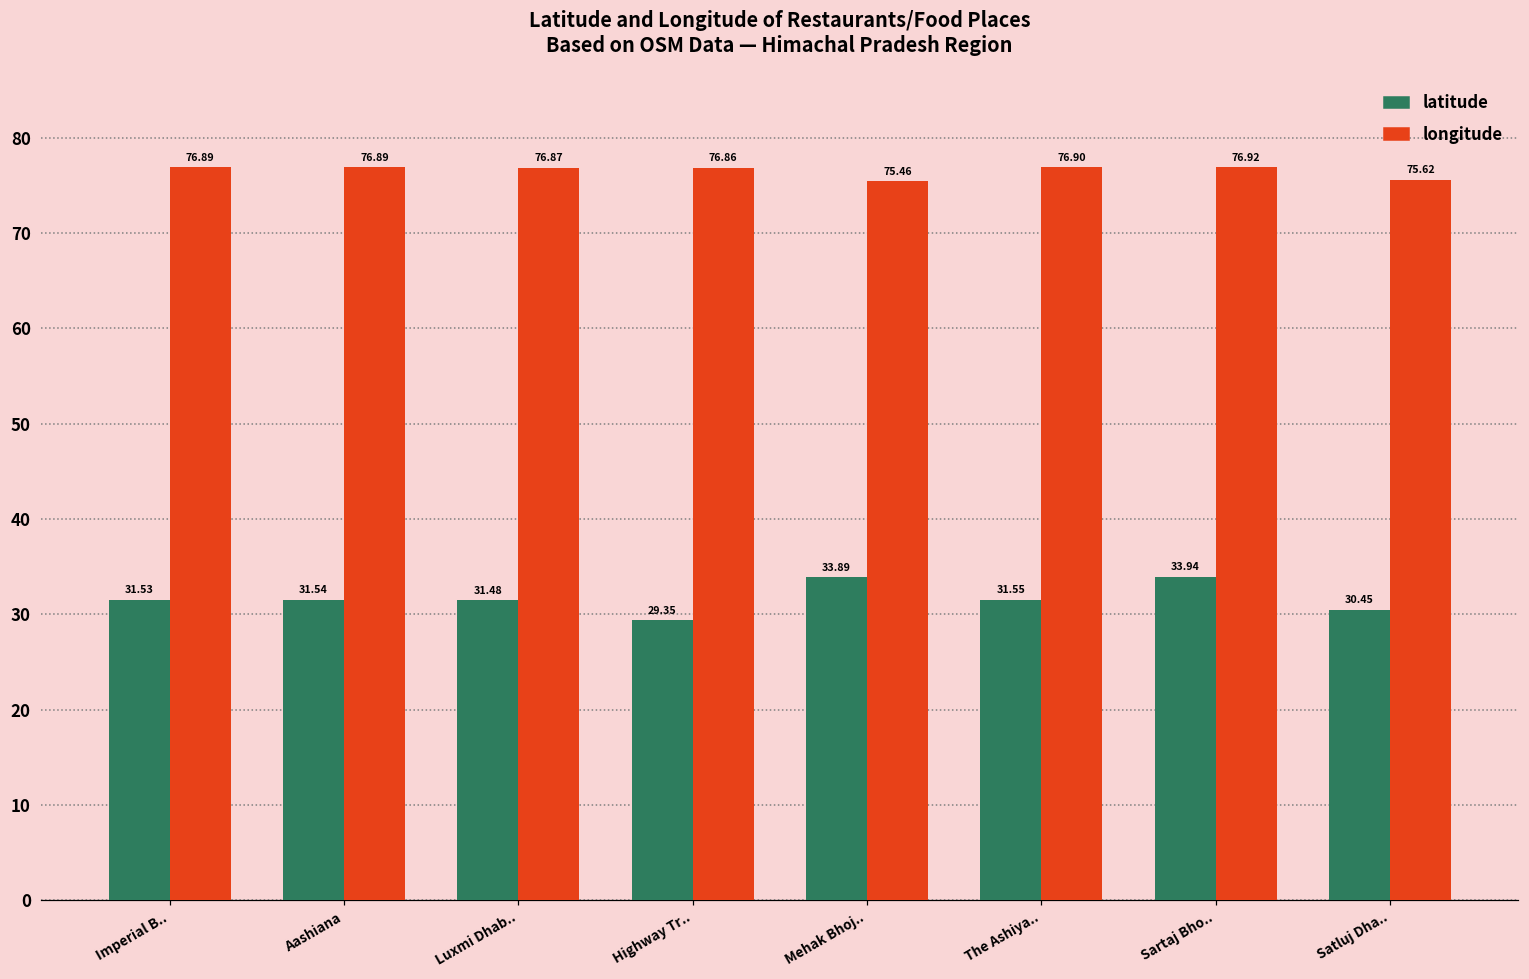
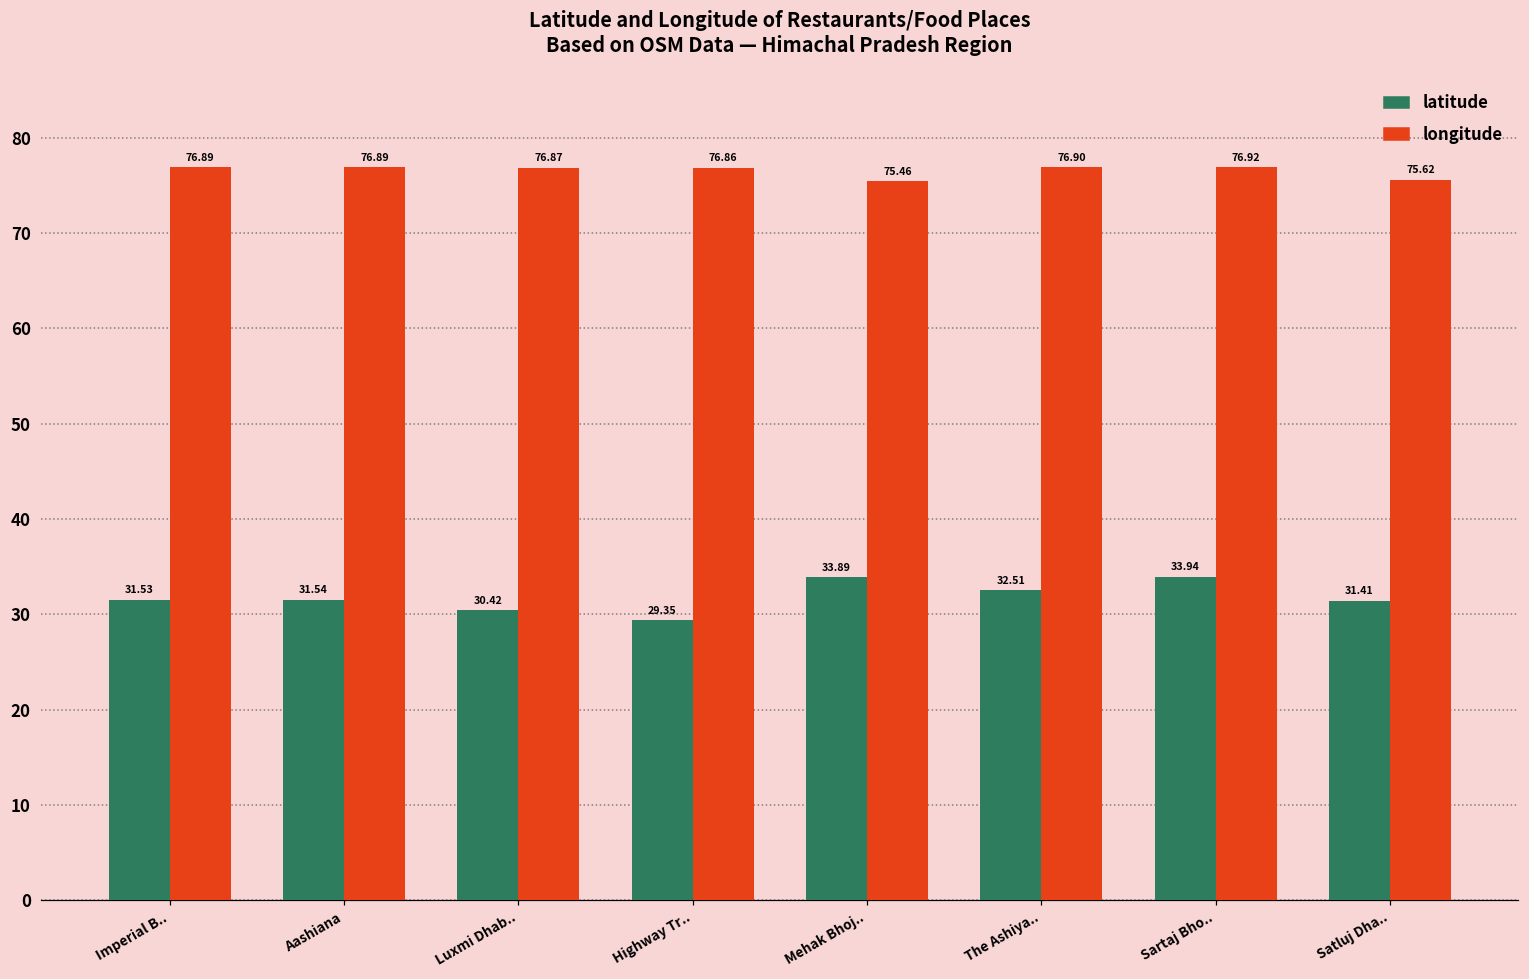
  {
    "latitude": {
      "Imperial B..": 31.53,
      "Aashiana": 31.54,
-     "Luxmi Dhab..": 31.48,
+     "Luxmi Dhab..": 30.42,
      "Highway Tr..": 29.35,
      "Mehak Bhoj..": 33.89,
-     "The Ashiya..": 31.55,
+     "The Ashiya..": 32.51,
      "Sartaj Bho..": 33.94,
-     "Satluj Dha..": 30.45
+     "Satluj Dha..": 31.41
    },
    "longitude": {
      "Imperial B..": 76.89,
      "Aashiana": 76.89,
      "Luxmi Dhab..": 76.87,
      "Highway Tr..": 76.86,
      "Mehak Bhoj..": 75.46,
      "The Ashiya..": 76.90,
      "Sartaj Bho..": 76.92,
      "Satluj Dha..": 75.62
    }
  }
